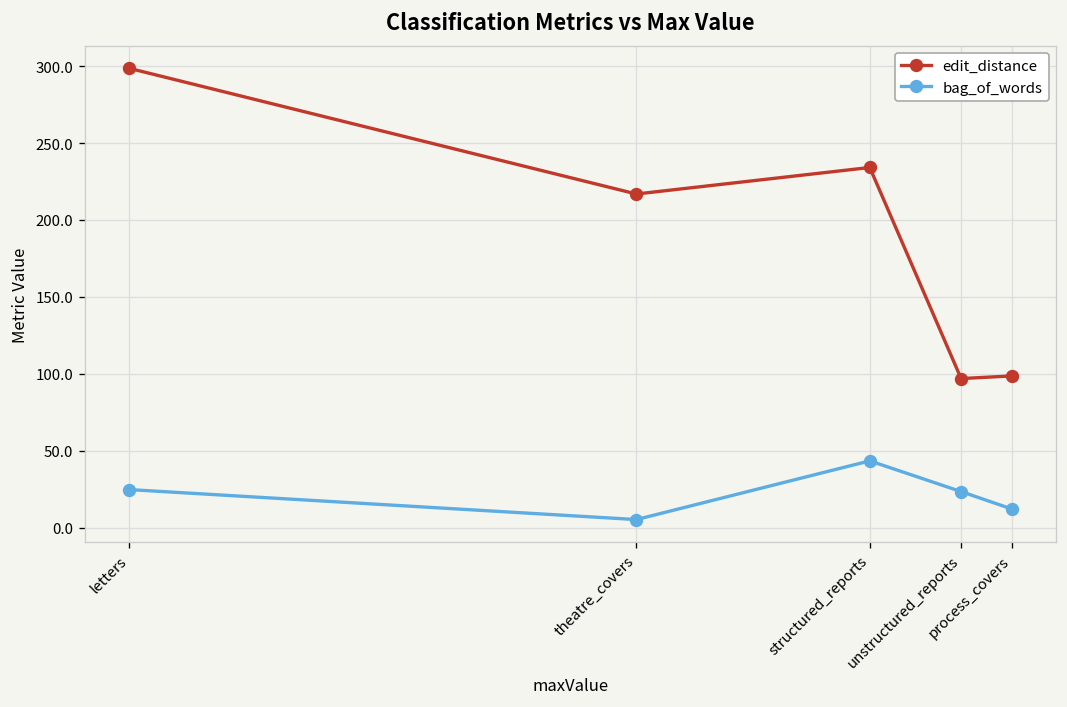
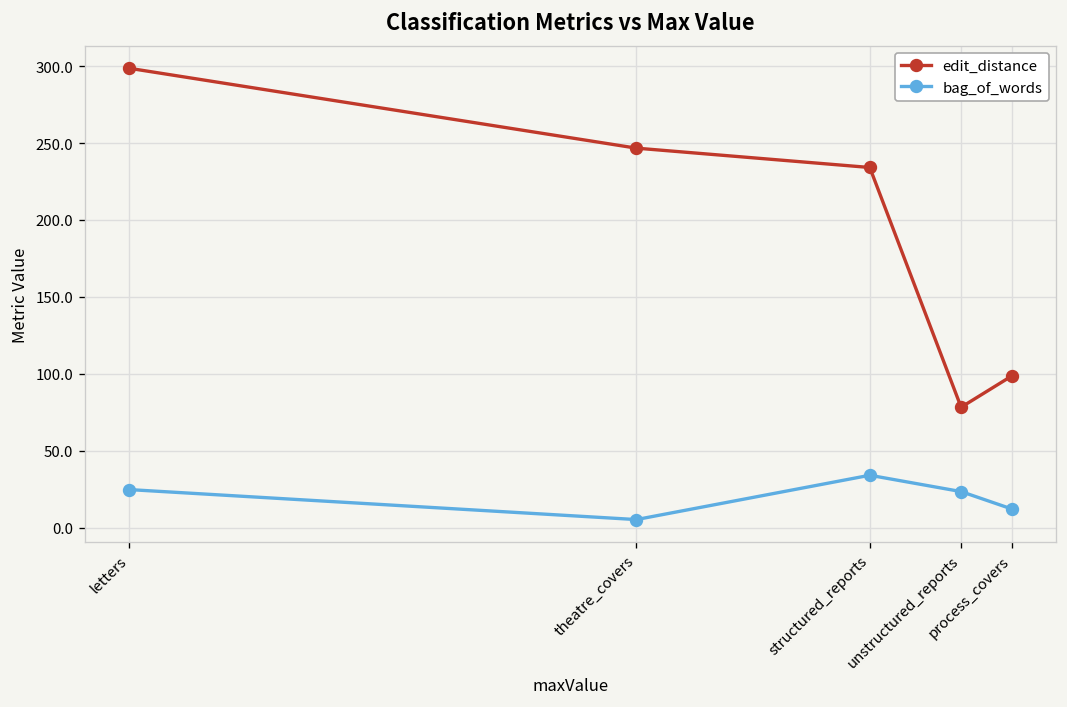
  {
    "edit_distance": {
      "letters": 299,
-     "theatre_covers": 217,
+     "theatre_covers": 247,
      "structured_reports": 234,
-     "unstructured_reports": 97,
+     "unstructured_reports": 78,
      "process_covers": 99
    },
    "bag_of_words": {
      "letters": 25,
      "theatre_covers": 5,
-     "structured_reports": 43,
+     "structured_reports": 34,
      "unstructured_reports": 24,
      "process_covers": 12
    }
  }
